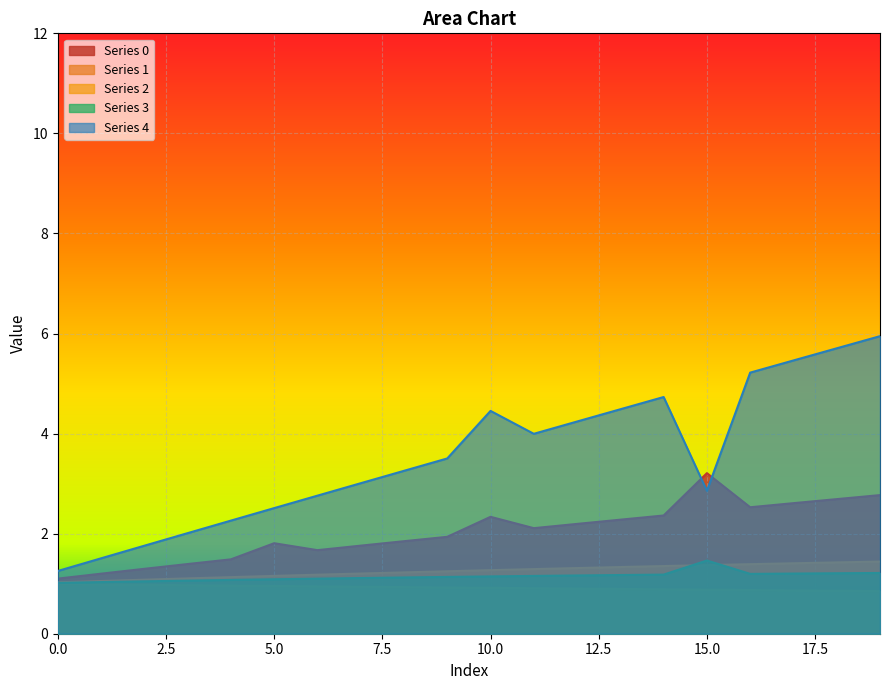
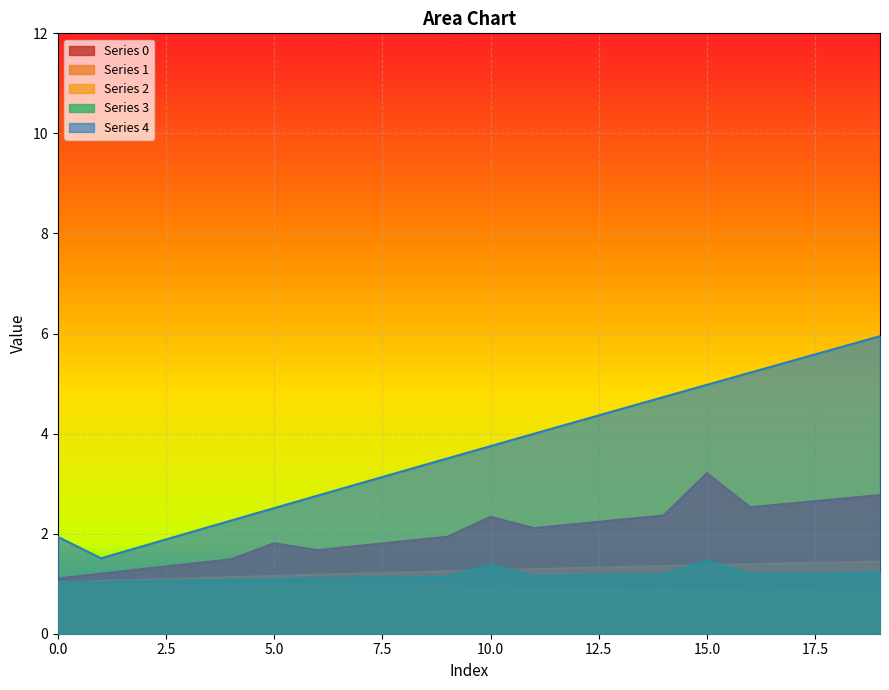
  {
    "Series 0": {
      "0.0": 1.1,
      "5.0": 1.8,
      "10.0": 2.3,
      "15.0": 3.2
    },
    "Series 3": {
      "5.0": 1.1,
-     "10.0": 1.1,
+     "10.0": 1.4,
      "15.0": 1.5
    },
    "Series 4": {
-     "0.0": 1.3,
+     "0.0": 1.9,
      "5.0": 2.5,
-     "10.0": 4.5,
-     "15.0": 2.9
+     "10.0": 3.7,
+     "15.0": 5.0
    }
  }
